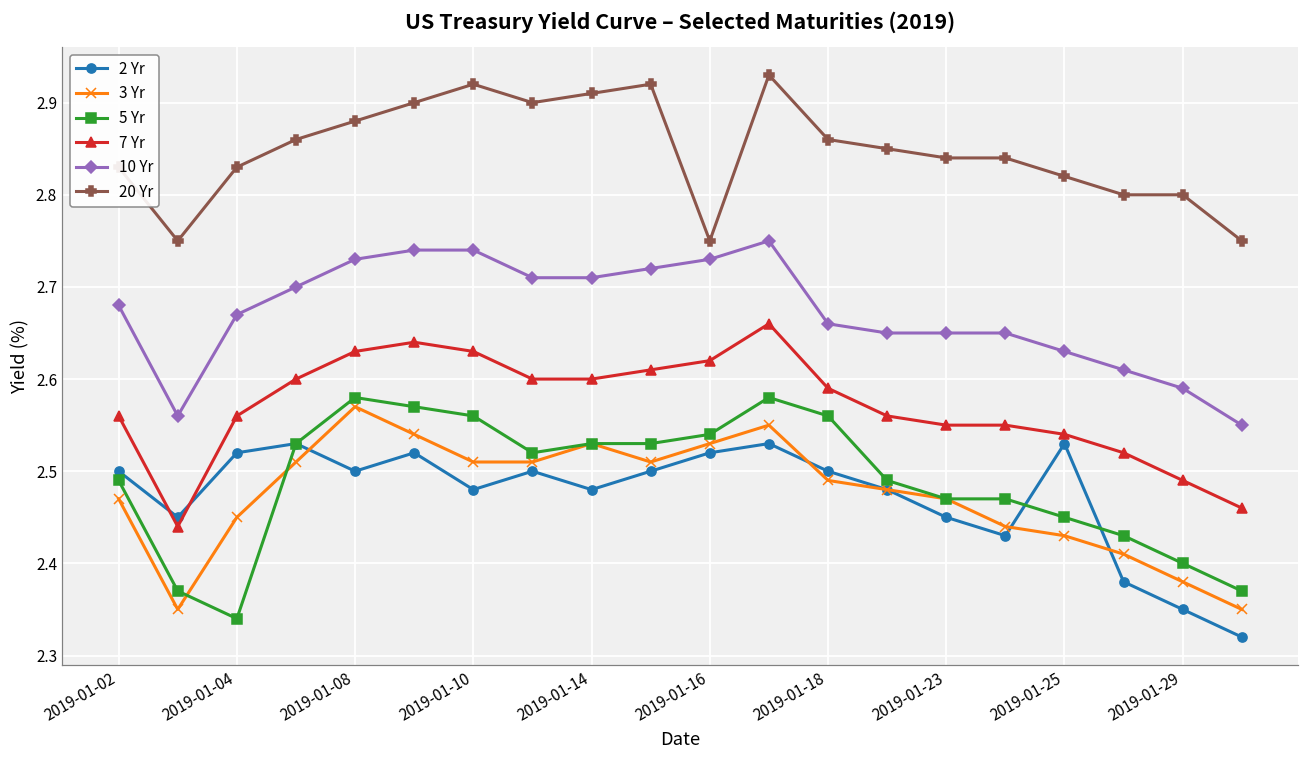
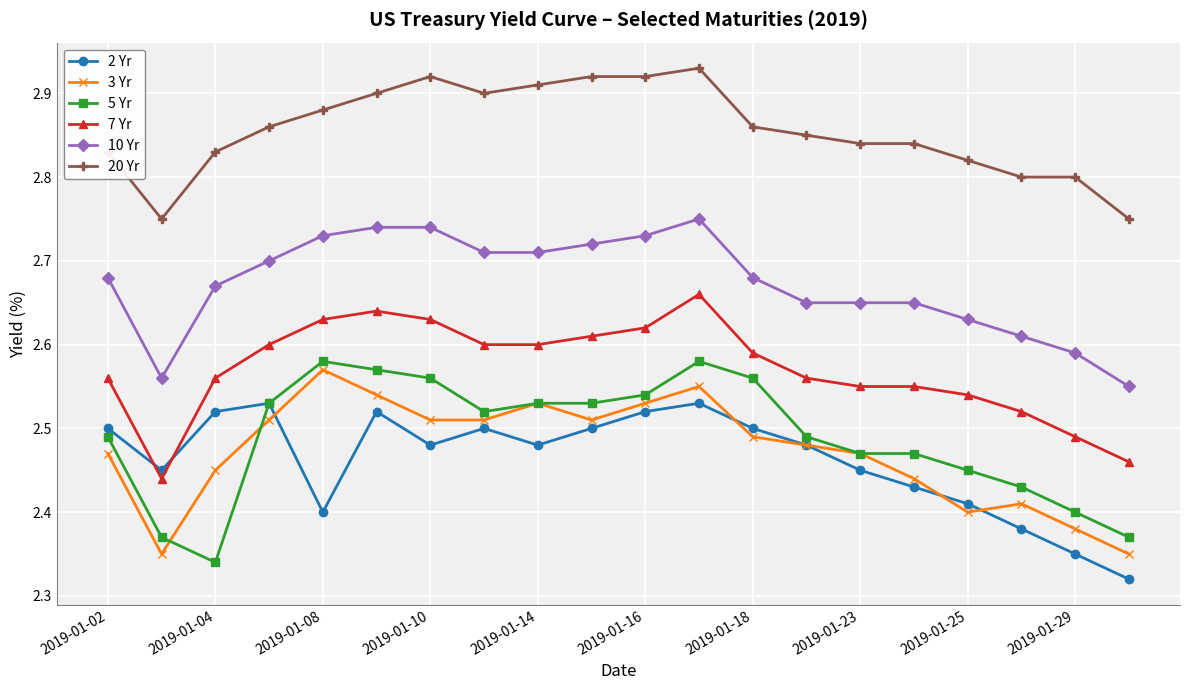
  {
    "2 Yr": {
      "2019-01-02": 2.50,
      "2019-01-04": 2.52,
-     "2019-01-08": 2.5,
+     "2019-01-08": 2.4,
      "2019-01-10": 2.48,
      "2019-01-14": 2.48,
      "2019-01-16": 2.52,
      "2019-01-18": 2.50,
      "2019-01-23": 2.45,
-     "2019-01-25": 2.53,
+     "2019-01-25": 2.41,
      "2019-01-29": 2.35
    },
    "3 Yr": {
      "2019-01-02": 2.47,
      "2019-01-04": 2.45,
      "2019-01-08": 2.57,
      "2019-01-10": 2.51,
      "2019-01-16": 2.53,
      "2019-01-18": 2.49,
-     "2019-01-25": 2.43,
+     "2019-01-25": 2.40,
      "2019-01-29": 2.38
    },
    "5 Yr": {
      "2019-01-02": 2.49,
      "2019-01-04": 2.34,
      "2019-01-08": 2.58,
      "2019-01-10": 2.56,
      "2019-01-16": 2.54,
      "2019-01-18": 2.56,
      "2019-01-25": 2.45,
      "2019-01-29": 2.40
    },
    "7 Yr": {
      "2019-01-02": 2.56,
      "2019-01-04": 2.56,
      "2019-01-08": 2.63,
      "2019-01-10": 2.63,
      "2019-01-14": 2.60,
      "2019-01-16": 2.62,
      "2019-01-18": 2.59,
      "2019-01-23": 2.55,
      "2019-01-25": 2.54,
      "2019-01-29": 2.49
    },
    "10 Yr": {
      "2019-01-02": 2.68,
      "2019-01-04": 2.67,
      "2019-01-08": 2.73,
      "2019-01-10": 2.74,
      "2019-01-14": 2.71,
      "2019-01-16": 2.73,
-     "2019-01-18": 2.66,
+     "2019-01-18": 2.68,
      "2019-01-23": 2.65,
      "2019-01-25": 2.63,
      "2019-01-29": 2.59
    },
    "20 Yr": {
      "2019-01-04": 2.83,
      "2019-01-08": 2.88,
      "2019-01-10": 2.92,
      "2019-01-14": 2.91,
-     "2019-01-16": 2.75,
+     "2019-01-16": 2.92,
      "2019-01-18": 2.86,
      "2019-01-23": 2.84,
      "2019-01-25": 2.82,
      "2019-01-29": 2.80
    }
  }
